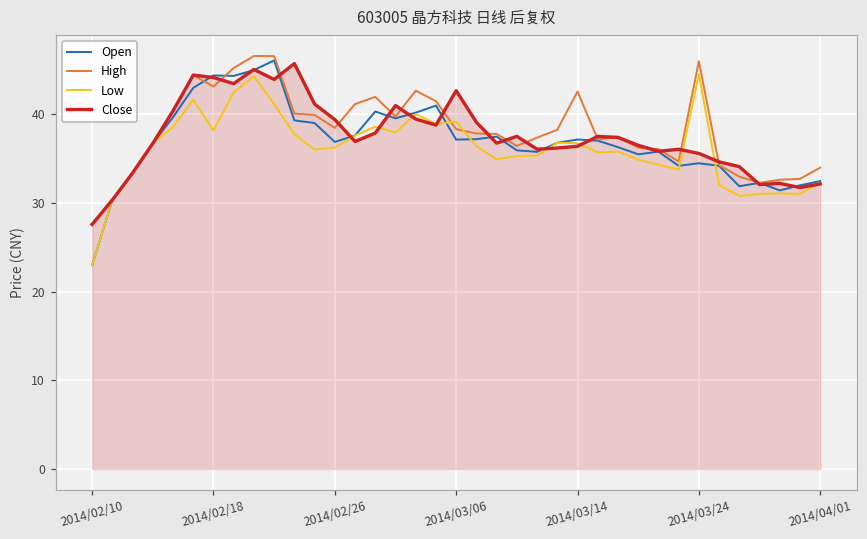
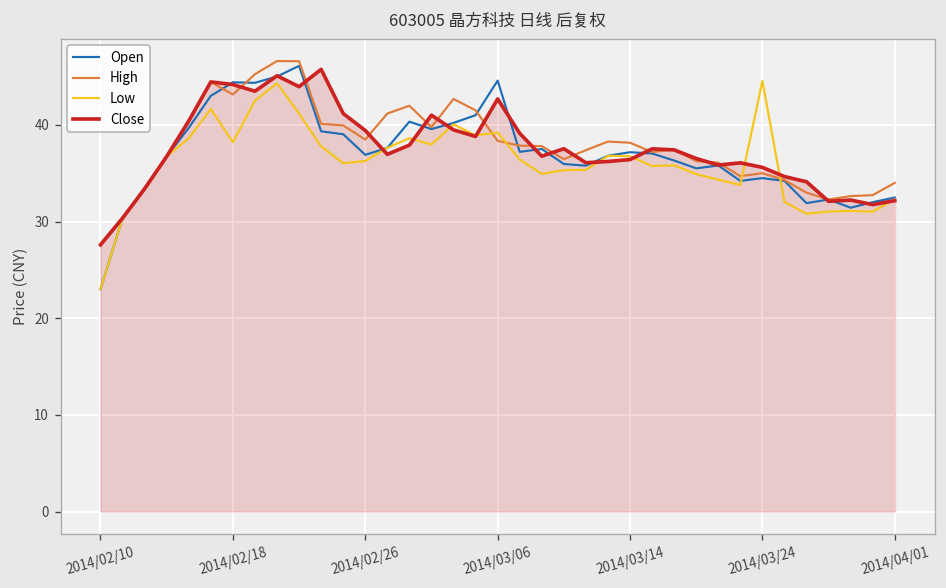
  {
    "Open": {
      "2014/02/26": 37,
-     "2014/03/06": 37,
+     "2014/03/06": 45,
      "2014/03/14": 37,
      "2014/03/24": 34
    },
    "High": {
      "2014/02/18": 43,
      "2014/02/26": 38,
      "2014/03/06": 38,
-     "2014/03/14": 43,
-     "2014/03/24": 46,
+     "2014/03/14": 38,
+     "2014/03/24": 35,
      "2014/04/01": 34
    },
    "Low": {
      "2014/02/18": 38,
      "2014/02/26": 36,
      "2014/03/06": 39,
      "2014/03/14": 37,
      "2014/03/24": 45
    },
    "Close": {
      "2014/02/26": 39,
      "2014/03/06": 43,
      "2014/03/14": 36,
      "2014/03/24": 36
    }
  }
